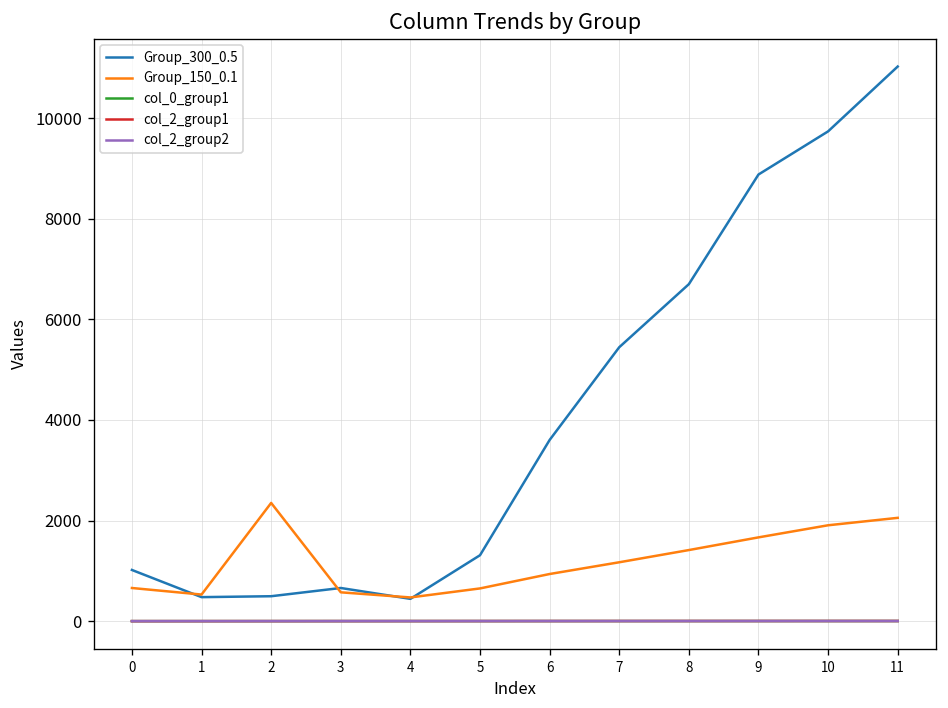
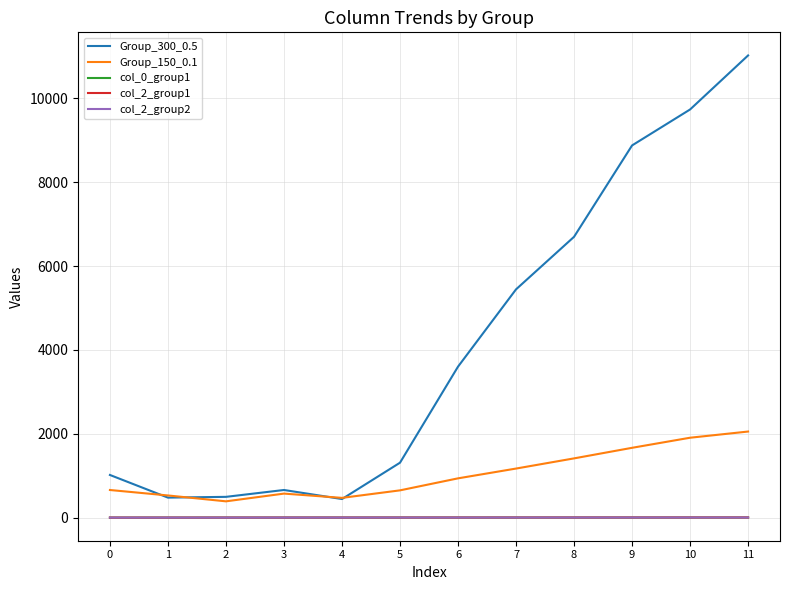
  {
    "Group_300_0.5": {
      "0": 1000,
      "2": 500,
      "3": 700,
      "5": 1300,
      "6": 3600,
      "7": 5400,
      "8": 6700,
      "9": 8900,
      "10": 9700,
      "11": 11000
    },
    "Group_150_0.1": {
      "0": 700,
-     "2": 2300,
+     "2": 400,
      "3": 600,
      "5": 700,
      "6": 900,
      "7": 1200,
      "8": 1400,
      "9": 1700,
      "10": 1900,
      "11": 2100
    },
    "col_2_group2": {
      "0": 0,
      "1": 0,
      "2": 0,
      "3": 0,
      "4": 0,
      "5": 0,
      "6": 0,
      "7": 0,
      "8": 0,
      "9": 0,
      "10": 0,
      "11": 0
    }
  }
